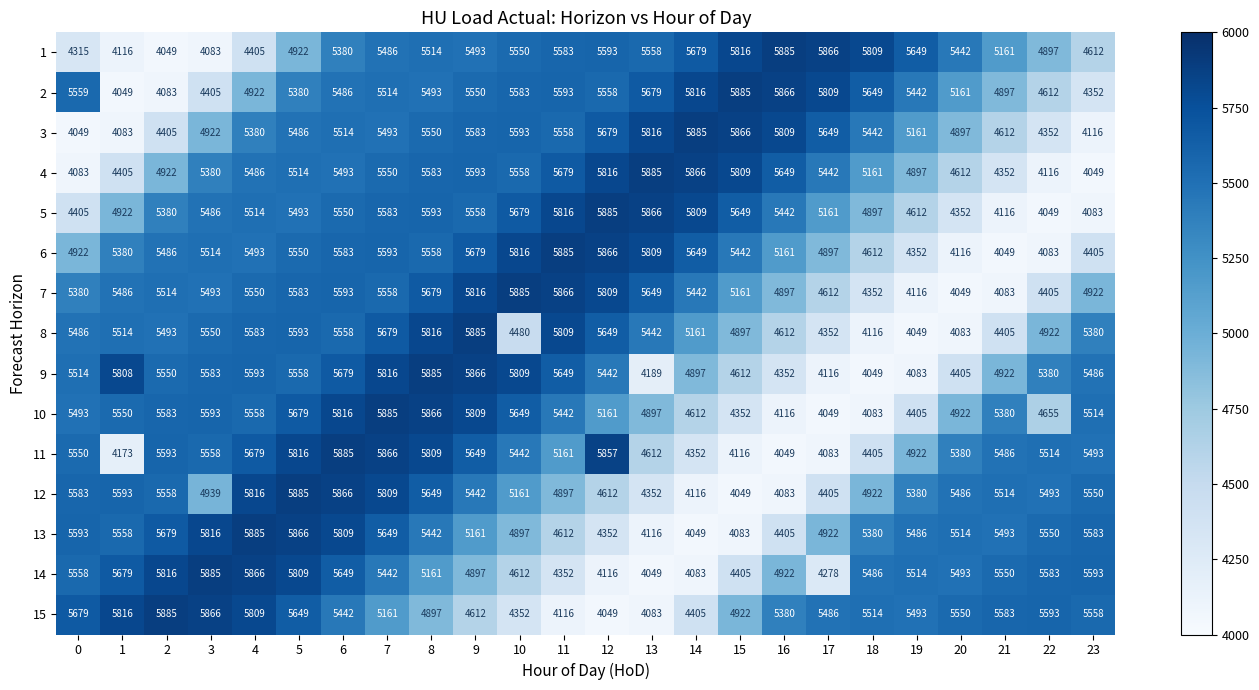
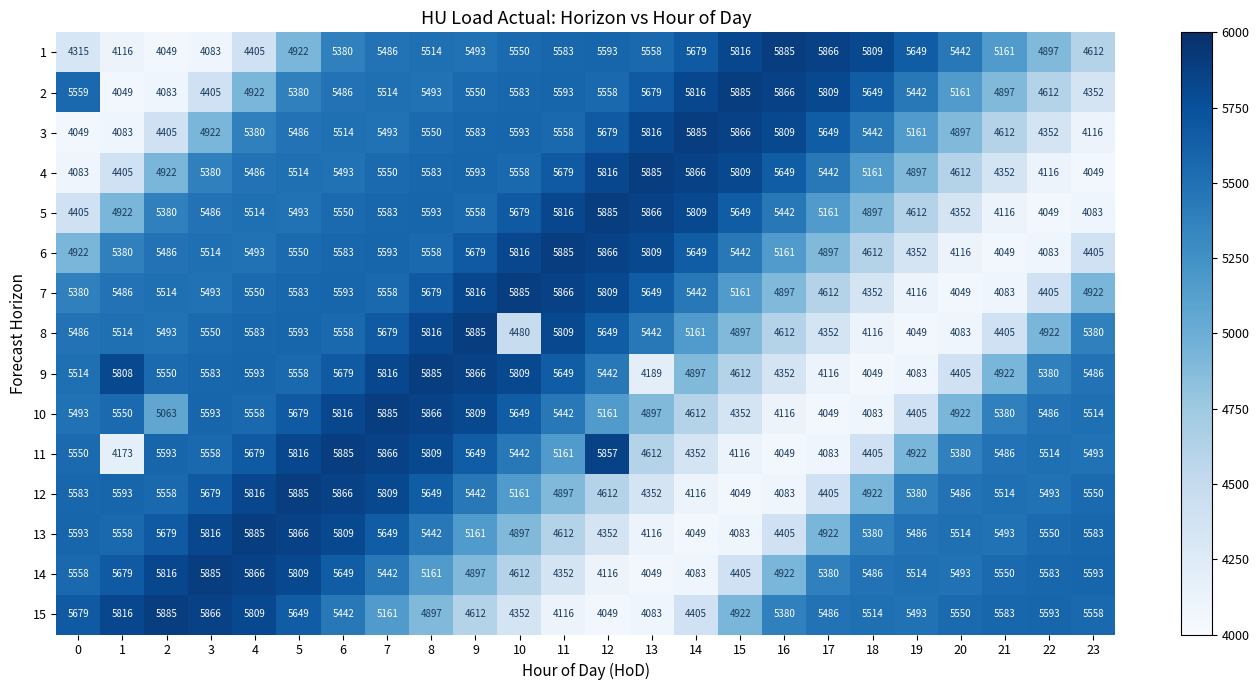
  {
    "10": {
      "0": 5493,
      "1": 5550,
-     "2": 5583,
+     "2": 5063,
      "3": 5593,
      "4": 5558,
      "5": 5679,
      "6": 5816,
      "7": 5885,
      "8": 5866,
      "9": 5809,
      "10": 5649,
      "11": 5442,
      "12": 5161,
      "13": 4897,
      "14": 4612,
      "15": 4352,
      "16": 4116,
      "17": 4049,
      "18": 4083,
      "19": 4405,
      "20": 4922,
      "21": 5380,
-     "22": 4655,
+     "22": 5486,
      "23": 5514
    },
    "12": {
      "0": 5583,
      "1": 5593,
      "2": 5558,
-     "3": 4939,
+     "3": 5679,
      "4": 5816,
      "5": 5885,
      "6": 5866,
      "7": 5809,
      "8": 5649,
      "9": 5442,
      "10": 5161,
      "11": 4897,
      "12": 4612,
      "13": 4352,
      "14": 4116,
      "15": 4049,
      "16": 4083,
      "17": 4405,
      "18": 4922,
      "19": 5380,
      "20": 5486,
      "21": 5514,
      "22": 5493,
      "23": 5550
    },
    "14": {
      "0": 5558,
      "1": 5679,
      "2": 5816,
      "3": 5885,
      "4": 5866,
      "5": 5809,
      "6": 5649,
      "7": 5442,
      "8": 5161,
      "9": 4897,
      "10": 4612,
      "11": 4352,
      "12": 4116,
      "13": 4049,
      "14": 4083,
      "15": 4405,
      "16": 4922,
-     "17": 4278,
+     "17": 5380,
      "18": 5486,
      "19": 5514,
      "20": 5493,
      "21": 5550,
      "22": 5583,
      "23": 5593
    }
  }
